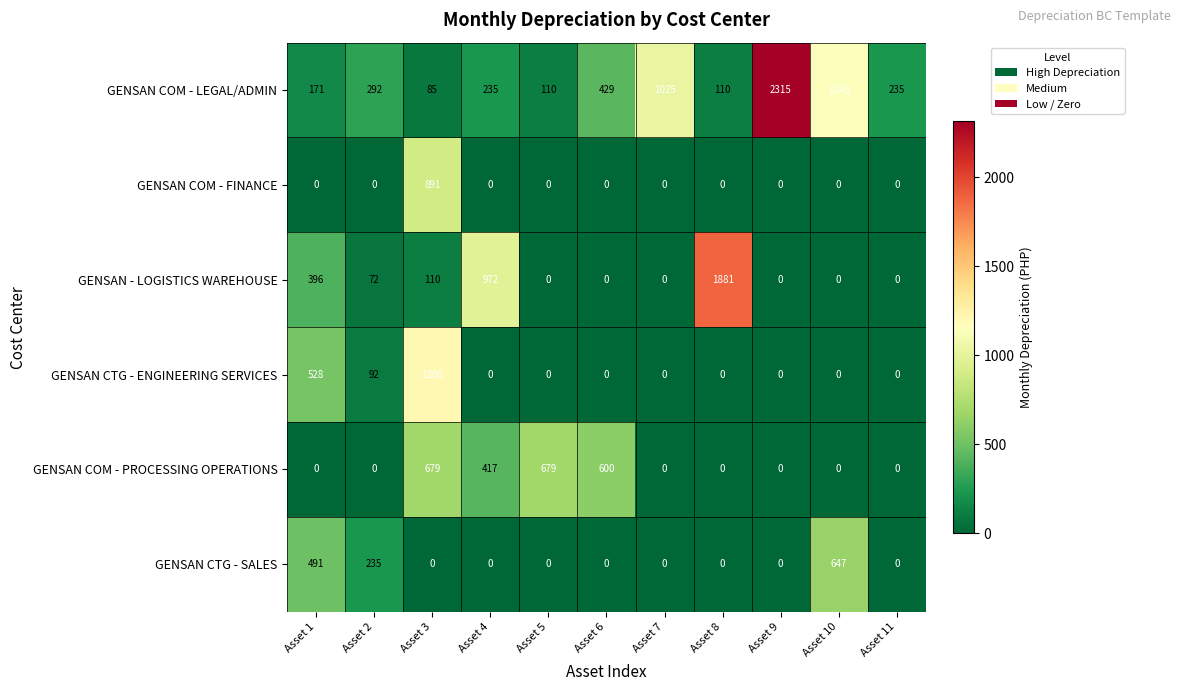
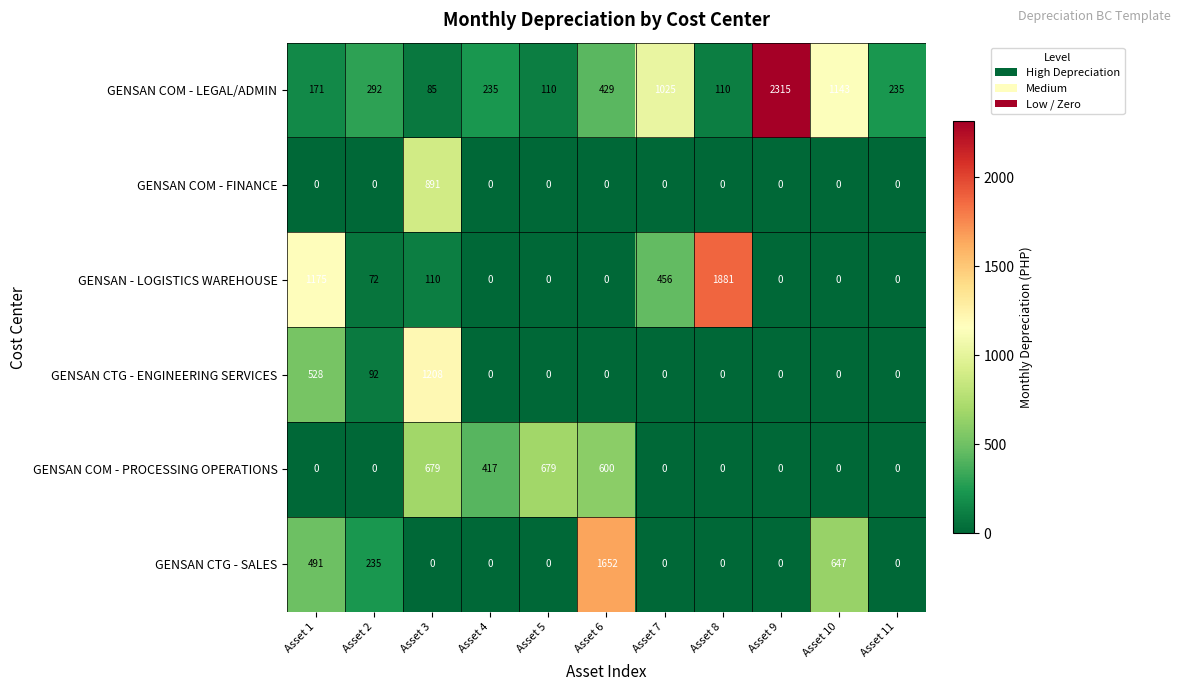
  {
    "GENSAN COM - LEGAL/ADMIN": {
      "Asset 1": 171,
      "Asset 2": 292,
      "Asset 3": 85,
      "Asset 4": 235,
      "Asset 5": 110,
      "Asset 6": 429,
      "Asset 7": 1025,
      "Asset 8": 110,
      "Asset 9": 2315,
      "Asset 10": 1143,
      "Asset 11": 235
    },
    "GENSAN COM - FINANCE": {
      "Asset 1": 0,
      "Asset 2": 0,
      "Asset 3": 891,
      "Asset 4": 0,
      "Asset 5": 0,
      "Asset 6": 0,
      "Asset 7": 0,
      "Asset 8": 0,
      "Asset 9": 0,
      "Asset 10": 0,
      "Asset 11": 0
    },
    "GENSAN - LOGISTICS WAREHOUSE": {
-     "Asset 1": 396,
+     "Asset 1": 1175,
      "Asset 2": 72,
      "Asset 3": 110,
-     "Asset 4": 972,
+     "Asset 4": 0,
      "Asset 5": 0,
      "Asset 6": 0,
-     "Asset 7": 0,
+     "Asset 7": 456,
      "Asset 8": 1881,
      "Asset 9": 0,
      "Asset 10": 0,
      "Asset 11": 0
    },
    "GENSAN CTG - ENGINEERING SERVICES": {
      "Asset 1": 528,
      "Asset 2": 92,
      "Asset 3": 1208,
      "Asset 4": 0,
      "Asset 5": 0,
      "Asset 6": 0,
      "Asset 7": 0,
      "Asset 8": 0,
      "Asset 9": 0,
      "Asset 10": 0,
      "Asset 11": 0
    },
    "GENSAN COM - PROCESSING OPERATIONS": {
      "Asset 1": 0,
      "Asset 2": 0,
      "Asset 3": 679,
      "Asset 4": 417,
      "Asset 5": 679,
      "Asset 6": 600,
      "Asset 7": 0,
      "Asset 8": 0,
      "Asset 9": 0,
      "Asset 10": 0,
      "Asset 11": 0
    },
    "GENSAN CTG - SALES": {
      "Asset 1": 491,
      "Asset 2": 235,
      "Asset 3": 0,
      "Asset 4": 0,
      "Asset 5": 0,
-     "Asset 6": 0,
+     "Asset 6": 1652,
      "Asset 7": 0,
      "Asset 8": 0,
      "Asset 9": 0,
      "Asset 10": 647,
      "Asset 11": 0
    }
  }
